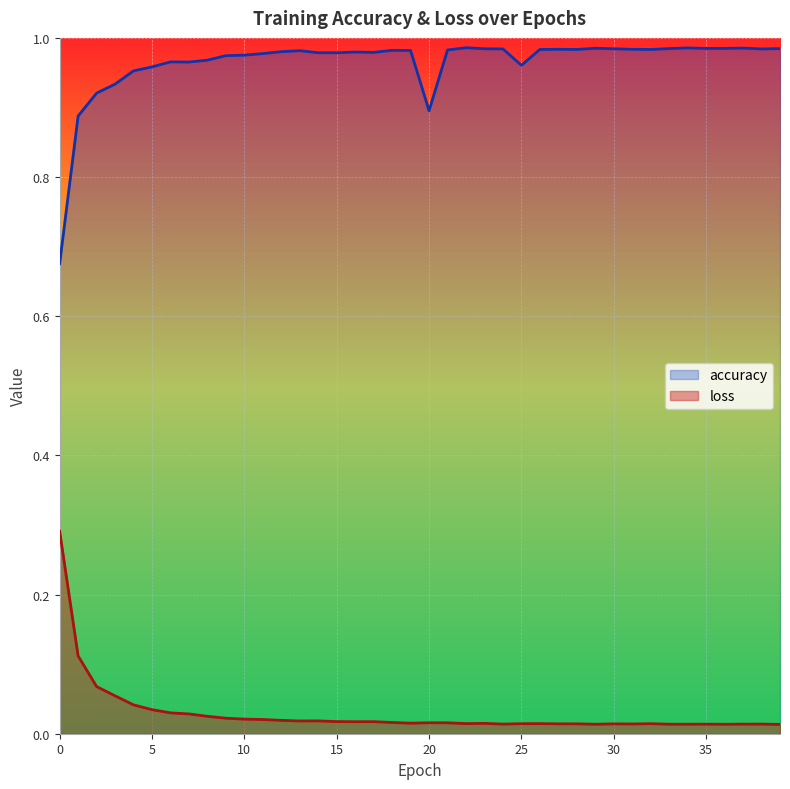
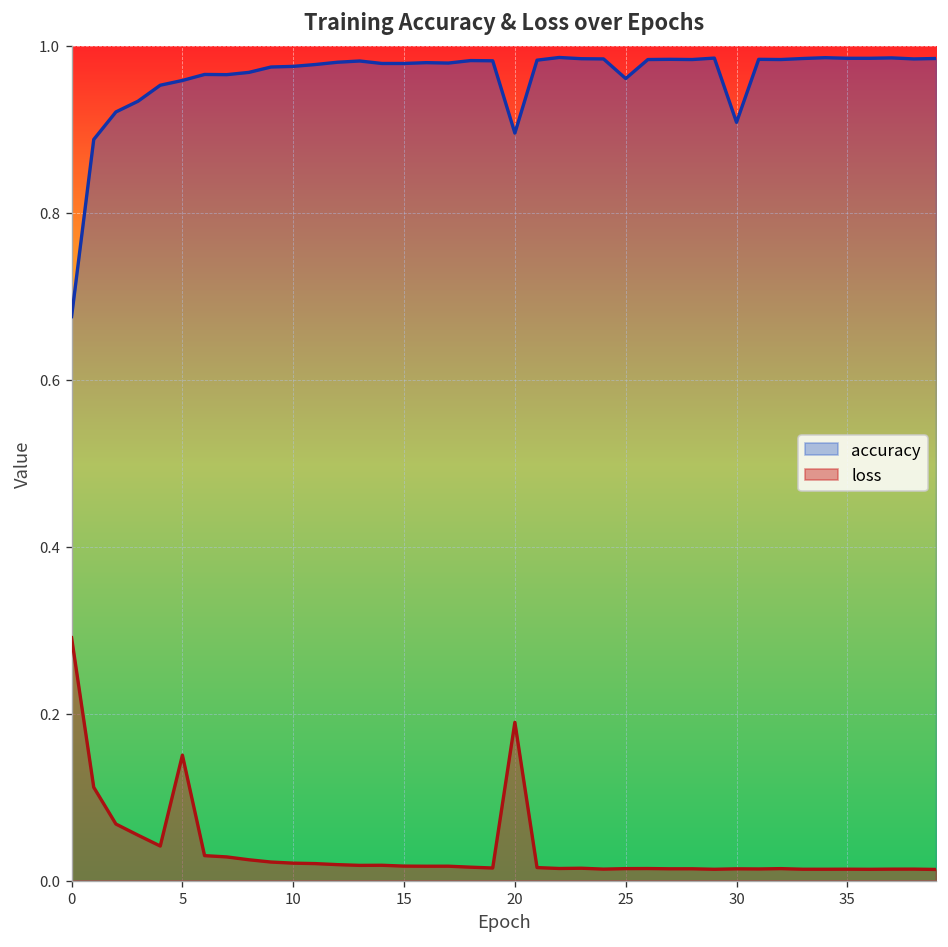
  {
    "accuracy": {
      "0": 0.68,
      "5": 0.96,
      "10": 0.98,
      "15": 0.98,
      "20": 0.90,
      "25": 0.96,
-     "30": 0.98,
+     "30": 0.91,
      "35": 0.98
    },
    "loss": {
      "0": 0.29,
-     "5": 0.03,
+     "5": 0.15,
      "10": 0.02,
      "15": 0.02,
-     "20": 0.02,
+     "20": 0.19,
      "25": 0.01,
      "30": 0.01,
      "35": 0.01
    }
  }
